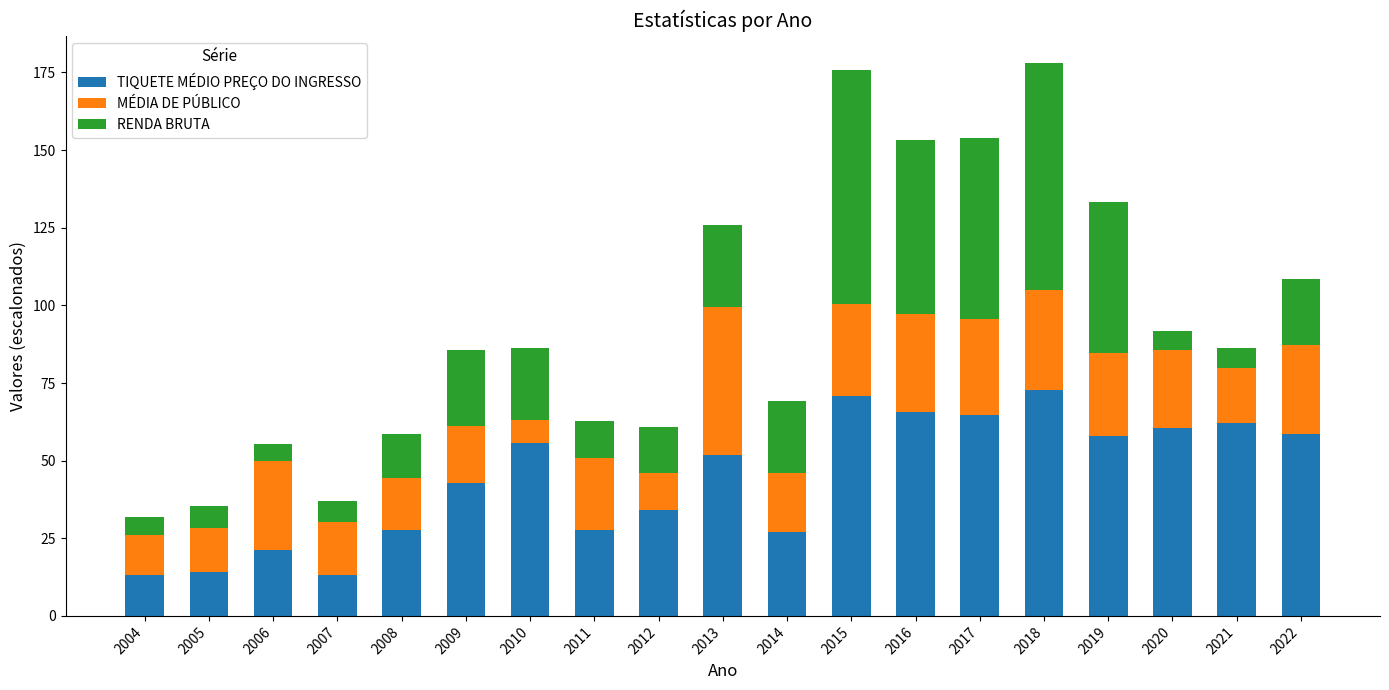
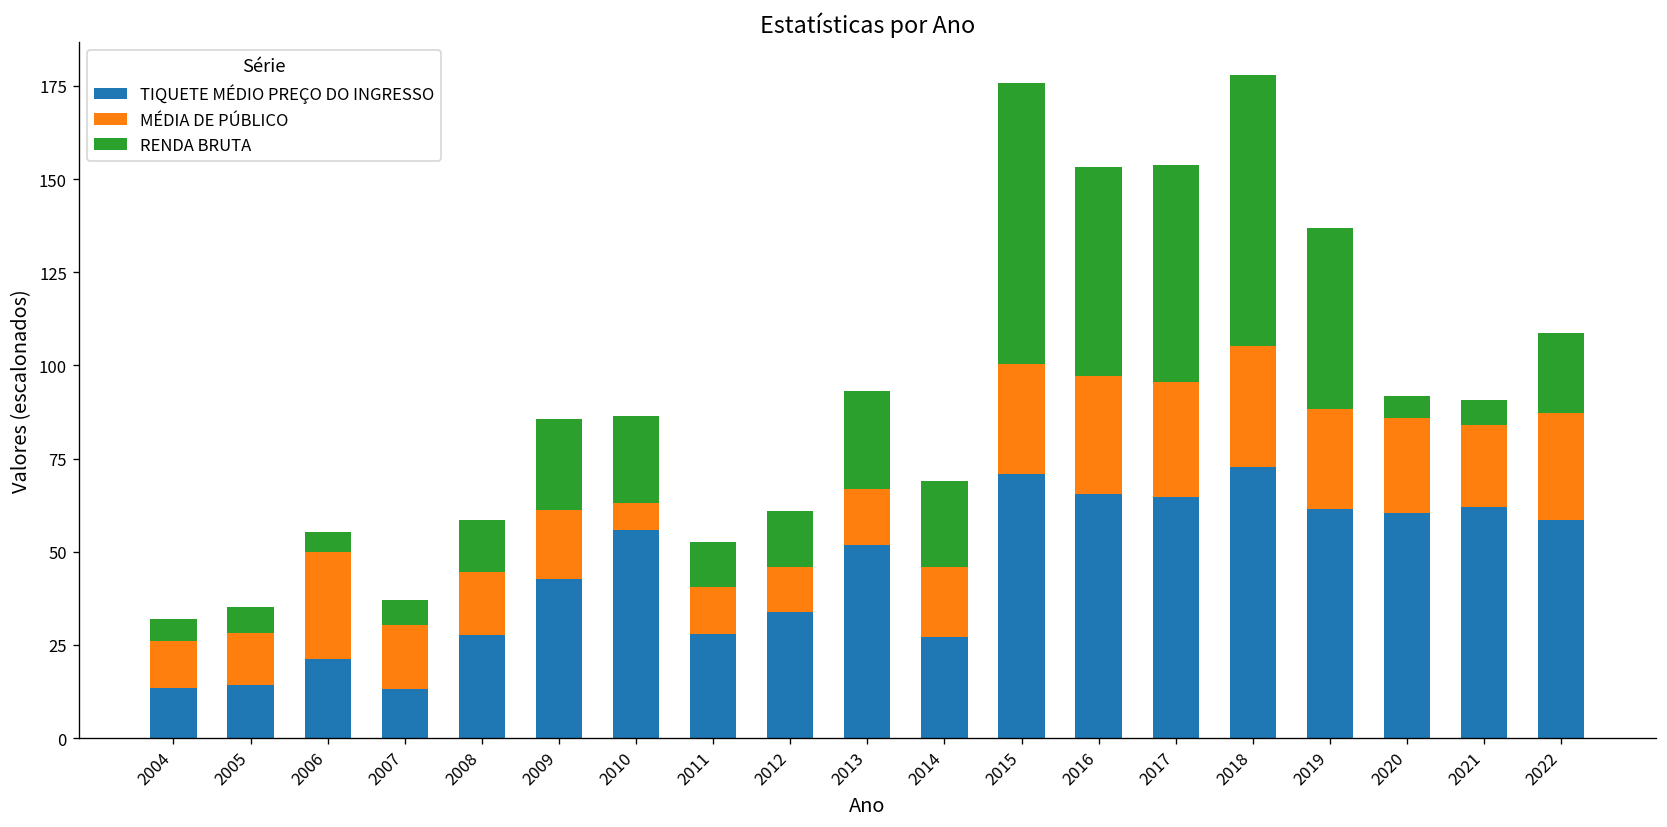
  {
    "TIQUETE MÉDIO PREÇO DO INGRESSO": {
      "2004": 13,
      "2005": 14,
      "2006": 21,
      "2007": 13,
      "2008": 28,
      "2009": 43,
      "2010": 56,
      "2011": 28,
      "2012": 34,
      "2013": 52,
      "2014": 27,
      "2015": 71,
      "2016": 66,
      "2017": 65,
      "2018": 73,
-     "2019": 58,
+     "2019": 61,
      "2020": 60,
      "2021": 62,
      "2022": 59
    },
    "MÉDIA DE PÚBLICO": {
      "2004": 13,
      "2005": 14,
      "2006": 29,
      "2007": 17,
      "2008": 17,
      "2009": 18,
      "2010": 7,
-     "2011": 23,
+     "2011": 13,
      "2012": 12,
-     "2013": 48,
+     "2013": 15,
      "2014": 19,
      "2015": 30,
      "2016": 32,
      "2017": 31,
      "2018": 32,
      "2019": 27,
      "2020": 25,
-     "2021": 18,
+     "2021": 22,
      "2022": 29
    },
    "RENDA BRUTA": {
      "2004": 6,
      "2005": 7,
      "2006": 5,
      "2007": 7,
      "2008": 14,
      "2009": 24,
      "2010": 23,
      "2011": 12,
      "2012": 15,
      "2013": 26,
      "2014": 23,
      "2015": 75,
      "2016": 56,
      "2017": 58,
      "2018": 73,
      "2019": 48,
      "2020": 6,
      "2021": 7,
      "2022": 21
    }
  }
